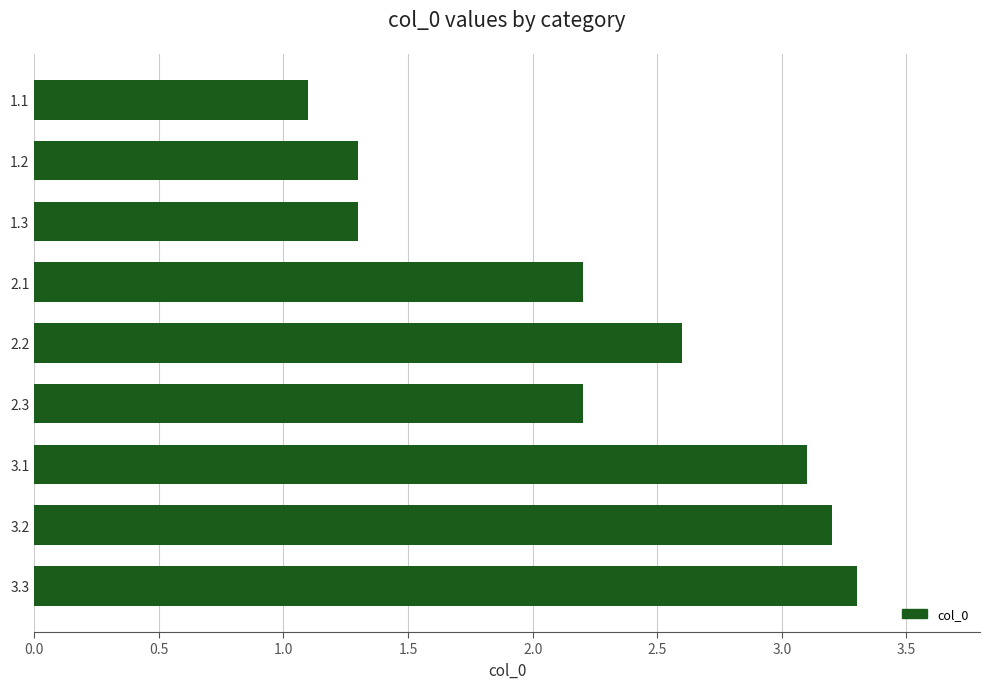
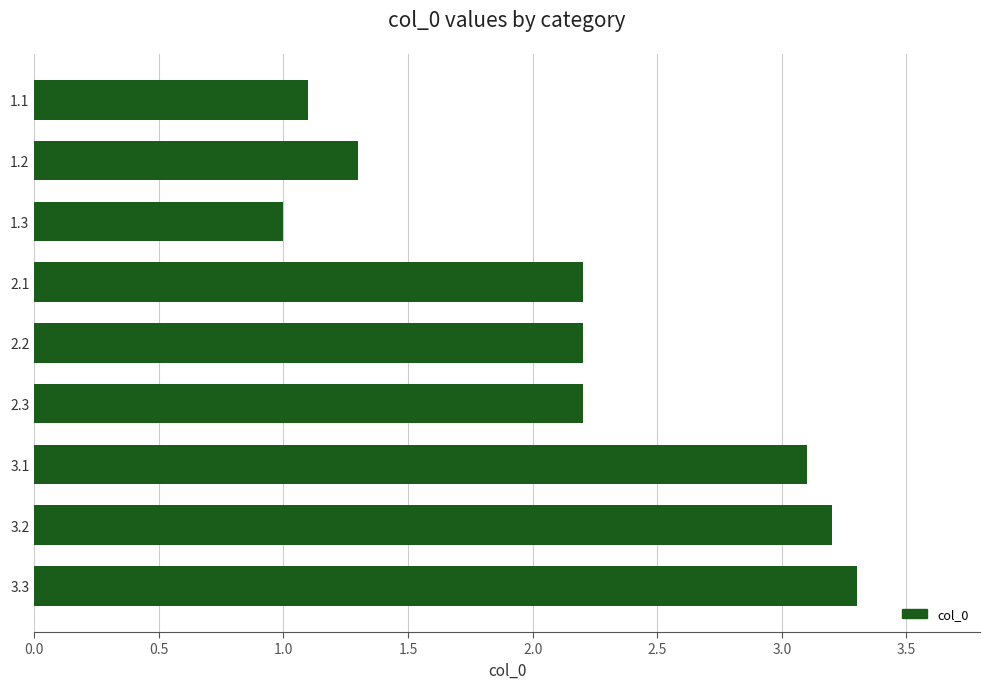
  {
    "1.1": 1.1,
    "1.2": 1.3,
-   "1.3": 1.3,
+   "1.3": 1.0,
    "2.1": 2.2,
-   "2.2": 2.6,
+   "2.2": 2.2,
    "2.3": 2.2,
    "3.1": 3.1,
    "3.2": 3.2,
    "3.3": 3.3
  }
